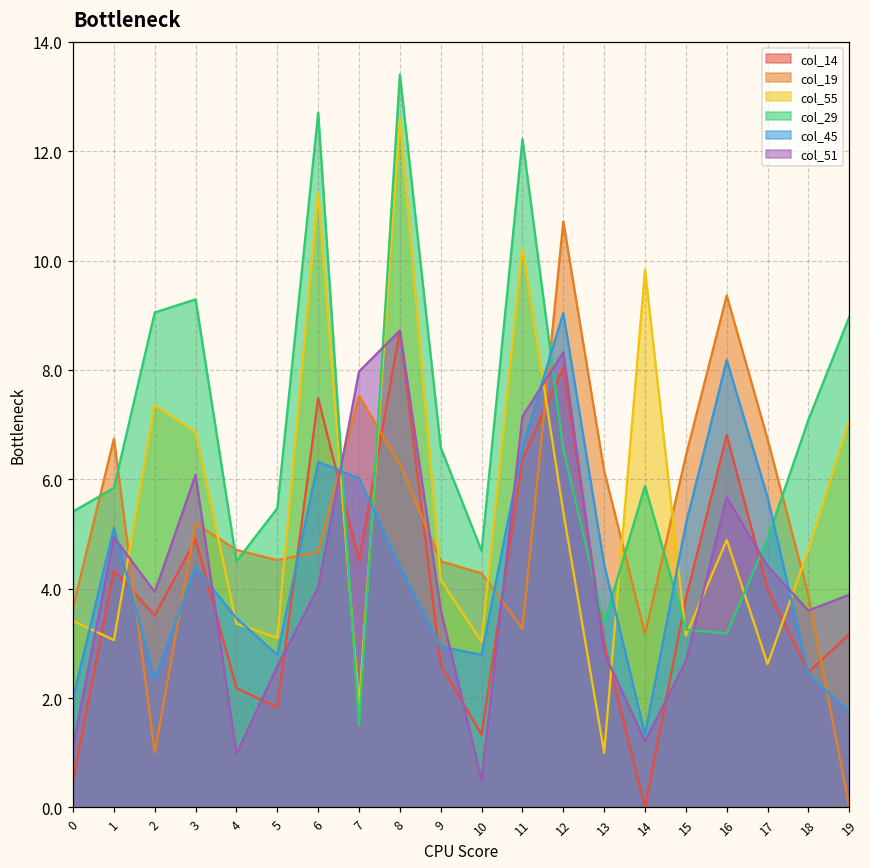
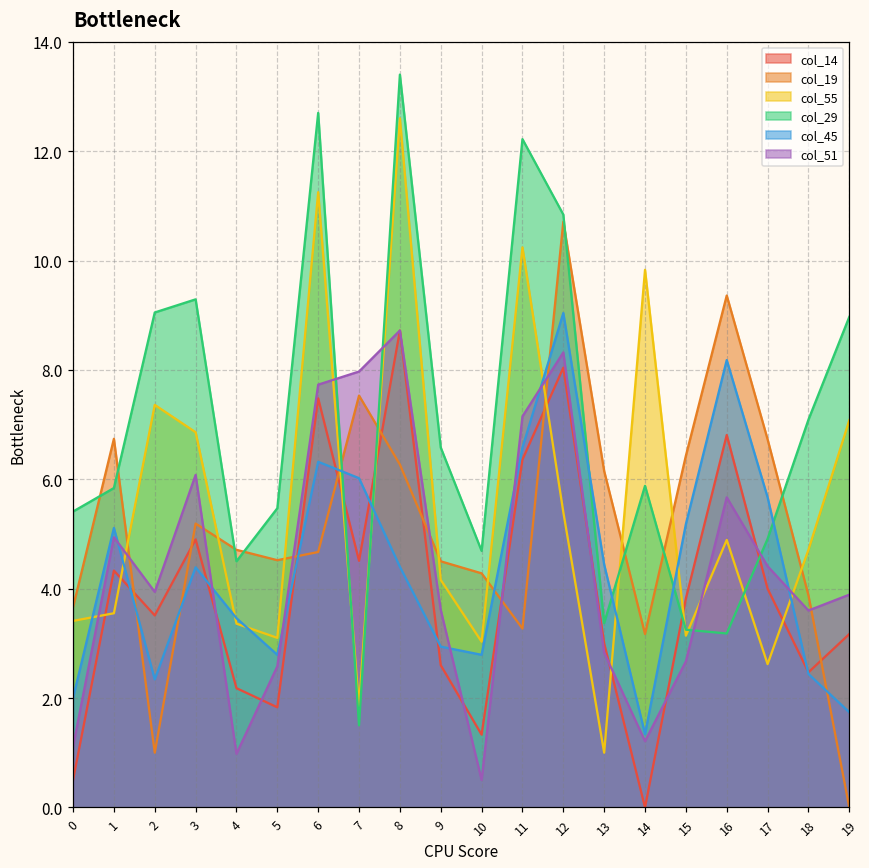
  {
    "col_55": {
      "0": 3.4,
-     "1": 3.1,
+     "1": 3.6,
      "2": 7.4,
      "3": 6.9,
      "4": 3.4,
      "5": 3.1,
      "6": 11.3,
      "7": 1.9,
      "8": 12.6,
      "9": 4.2,
      "10": 3.0,
      "11": 10.2,
      "12": 5.4,
      "13": 1.0,
      "14": 9.8,
      "15": 3.1,
      "16": 4.9,
      "17": 2.6,
      "18": 4.7,
      "19": 7.1
    },
    "col_29": {
      "0": 5.4,
      "1": 5.8,
      "2": 9.1,
      "3": 9.3,
      "4": 4.5,
      "5": 5.5,
      "6": 12.7,
      "7": 1.5,
      "8": 13.4,
      "9": 6.6,
      "10": 4.7,
      "11": 12.2,
-     "12": 6.6,
+     "12": 10.8,
      "13": 3.4,
      "14": 5.9,
      "15": 3.3,
      "16": 3.2,
      "17": 4.9,
      "18": 7.1,
      "19": 9.0
    },
    "col_45": {
      "0": 2.0,
      "1": 5.1,
      "2": 2.3,
      "3": 4.4,
      "4": 3.5,
      "5": 2.8,
      "6": 6.3,
      "7": 6.0,
      "8": 4.4,
      "9": 2.9,
      "10": 2.8,
      "11": 6.6,
      "12": 9.0,
      "13": 4.4,
      "14": 1.3,
      "15": 5.2,
      "16": 8.2,
      "17": 5.7,
      "19": 1.7
    },
    "col_51": {
      "0": 1.1,
      "1": 4.9,
      "2": 3.9,
      "3": 6.1,
      "4": 1.0,
      "5": 2.6,
-     "6": 4.0,
+     "6": 7.7,
      "7": 8.0,
      "9": 3.6,
      "10": 0.5,
      "11": 7.2,
      "12": 8.3,
      "13": 2.8,
      "14": 1.2,
      "15": 2.7,
      "16": 5.7,
      "17": 4.4,
      "18": 3.6,
      "19": 3.9
    }
  }
